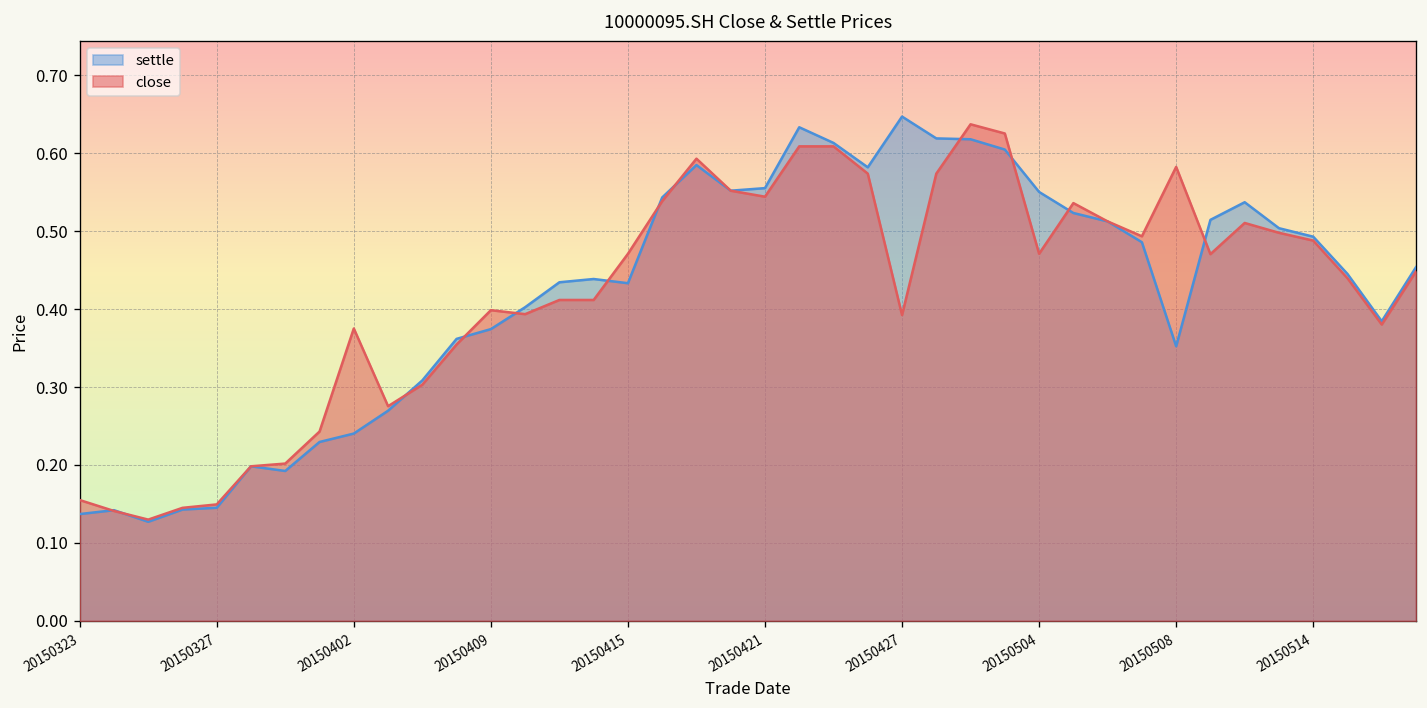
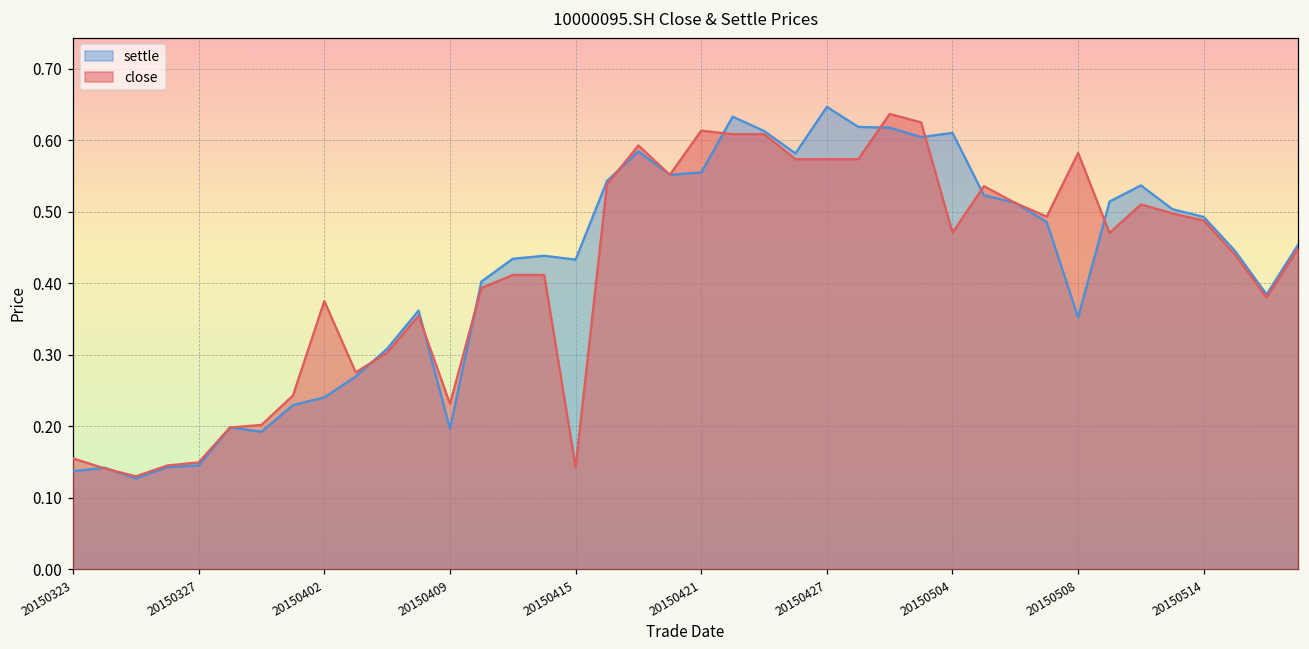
  {
    "settle": {
      "20150323": 0.14,
      "20150327": 0.15,
      "20150402": 0.24,
-     "20150409": 0.37,
+     "20150409": 0.20,
      "20150415": 0.43,
      "20150421": 0.56,
      "20150427": 0.65,
-     "20150504": 0.55,
+     "20150504": 0.61,
      "20150508": 0.35,
      "20150514": 0.49
    },
    "close": {
      "20150323": 0.16,
      "20150327": 0.15,
      "20150402": 0.38,
-     "20150409": 0.40,
-     "20150415": 0.47,
-     "20150421": 0.54,
-     "20150427": 0.39,
+     "20150409": 0.23,
+     "20150415": 0.14,
+     "20150421": 0.61,
+     "20150427": 0.57,
      "20150504": 0.47,
      "20150508": 0.58,
      "20150514": 0.49
    }
  }
